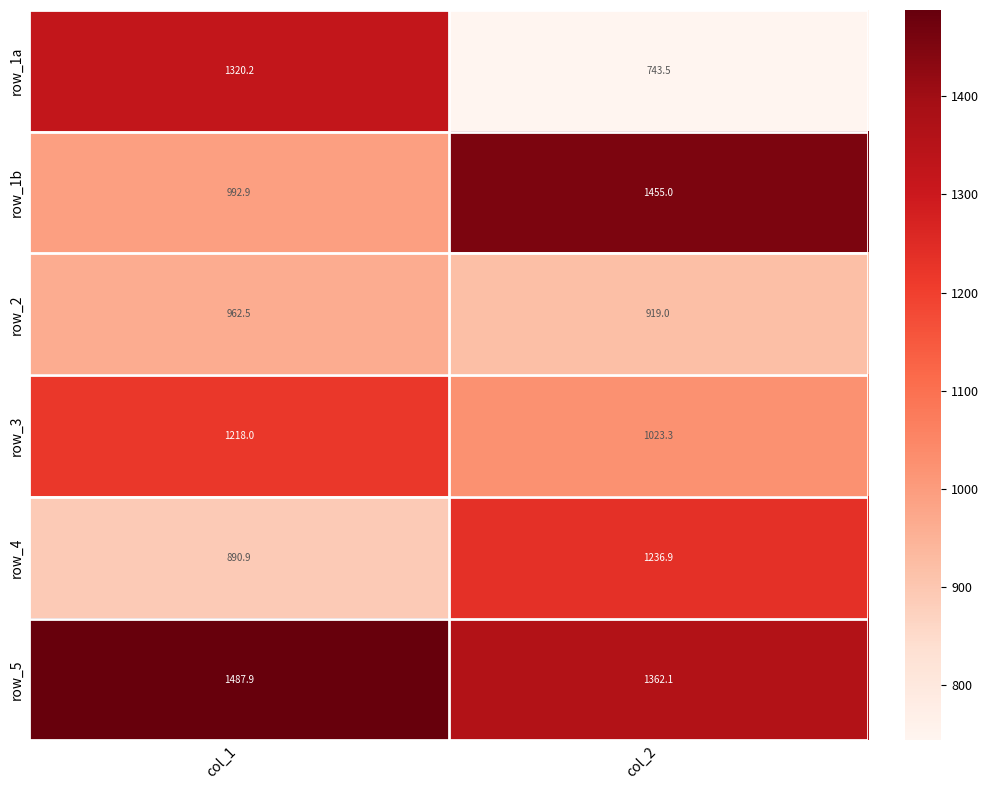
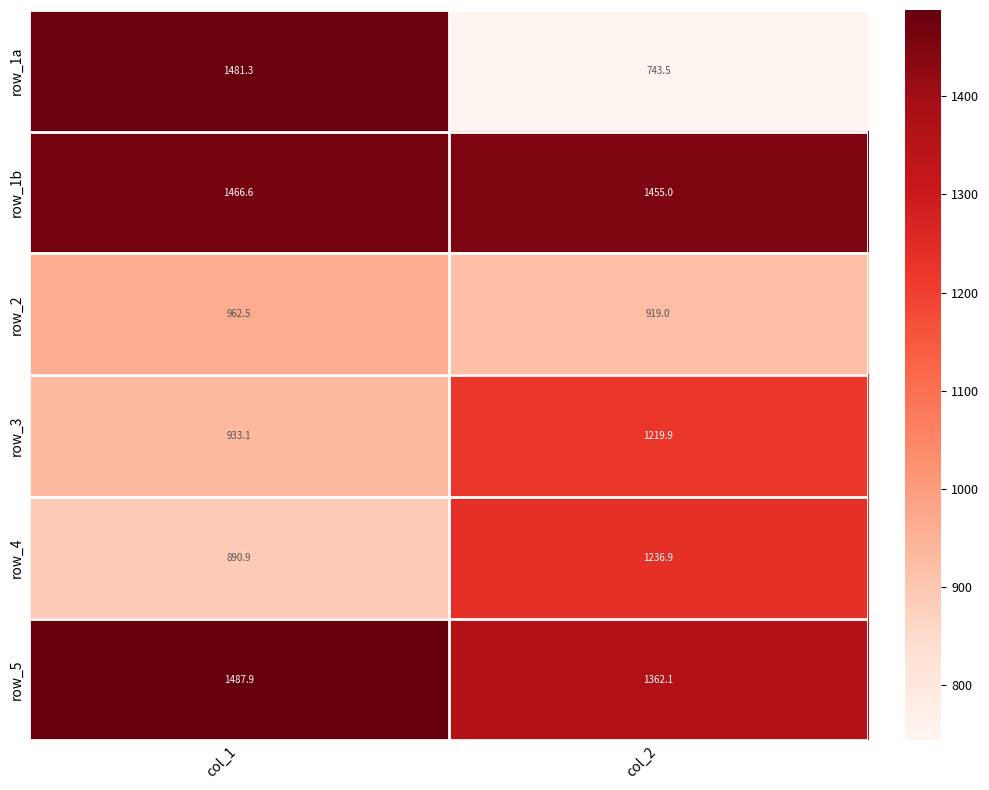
  {
    "row_1a": {
-     "col_1": 1320.2,
+     "col_1": 1481.3,
      "col_2": 743.5
    },
    "row_1b": {
-     "col_1": 992.9,
+     "col_1": 1466.6,
      "col_2": 1455.0
    },
    "row_2": {
      "col_1": 962.5,
      "col_2": 919.0
    },
    "row_3": {
-     "col_1": 1218.0,
-     "col_2": 1023.3
+     "col_1": 933.1,
+     "col_2": 1219.9
    },
    "row_4": {
      "col_1": 890.9,
      "col_2": 1236.9
    },
    "row_5": {
      "col_1": 1487.9,
      "col_2": 1362.1
    }
  }
